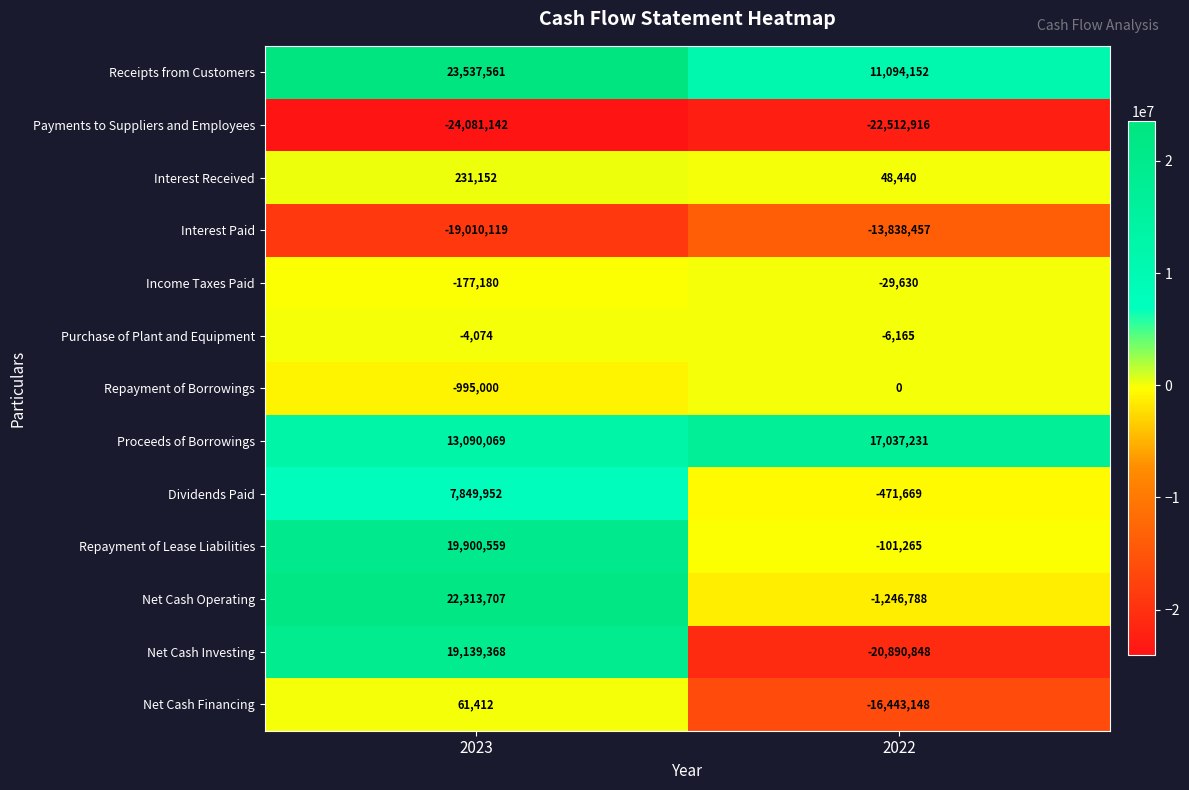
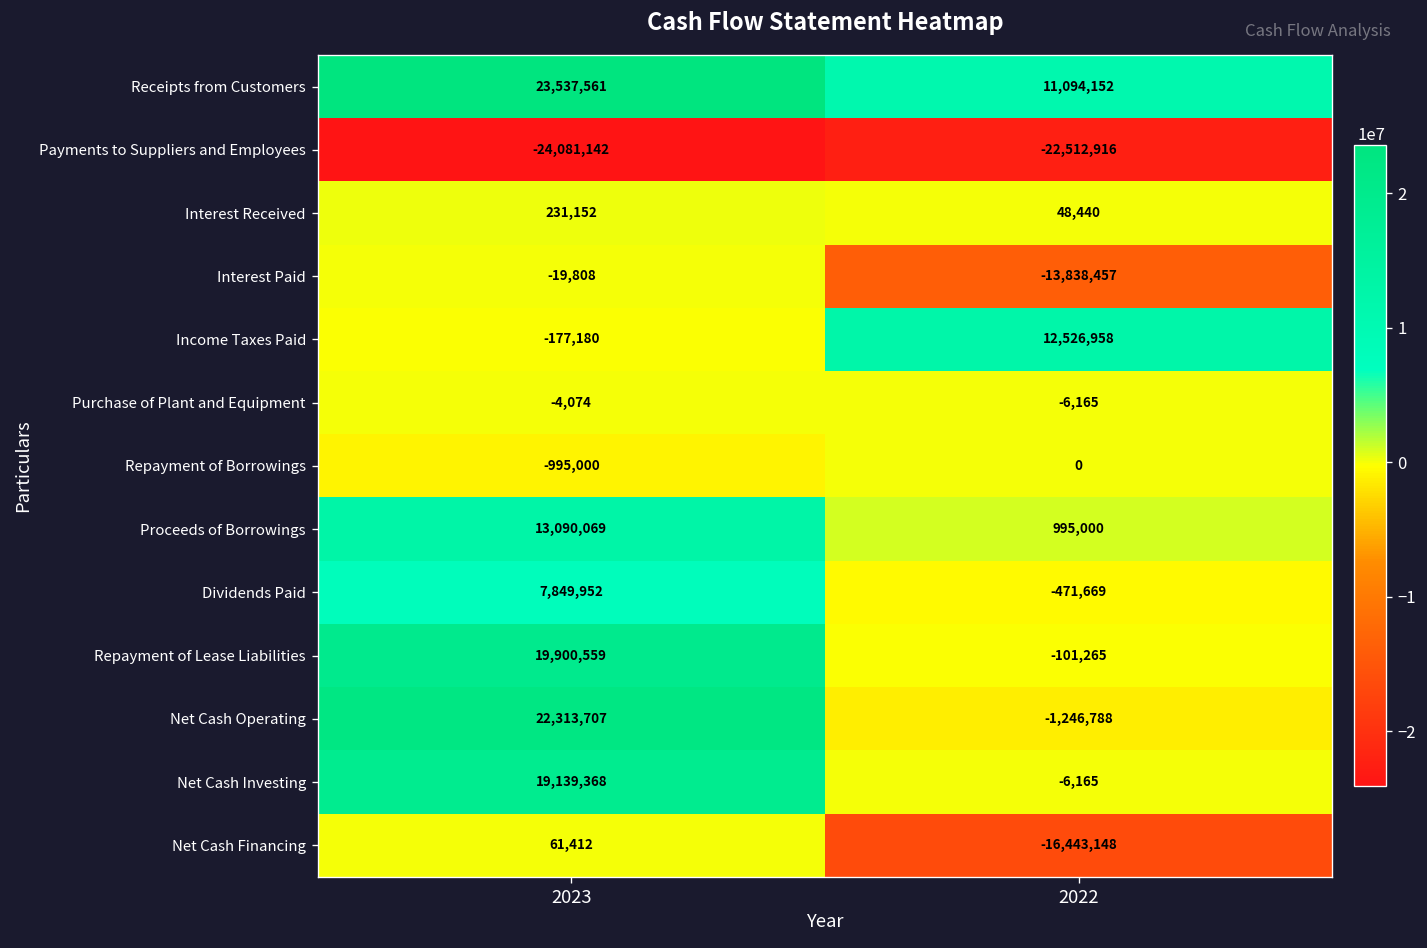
  {
    "Receipts from Customers": {
      "2023": "23,537,561",
      "2022": "11,094,152"
    },
    "Payments to Suppliers and Employees": {
      "2023": "-24,081,142",
      "2022": "-22,512,916"
    },
    "Interest Received": {
      "2023": "231,152",
      "2022": "48,440"
    },
    "Interest Paid": {
-     "2023": "-19,010,119",
+     "2023": "-19,808",
      "2022": "-13,838,457"
    },
    "Income Taxes Paid": {
      "2023": "-177,180",
-     "2022": "-29,630"
+     "2022": "12,526,958"
    },
    "Purchase of Plant and Equipment": {
      "2023": "-4,074",
      "2022": "-6,165"
    },
    "Repayment of Borrowings": {
      "2023": "-995,000",
      "2022": "0"
    },
    "Proceeds of Borrowings": {
      "2023": "13,090,069",
-     "2022": "17,037,231"
+     "2022": "995,000"
    },
    "Dividends Paid": {
      "2023": "7,849,952",
      "2022": "-471,669"
    },
    "Repayment of Lease Liabilities": {
      "2023": "19,900,559",
      "2022": "-101,265"
    },
    "Net Cash Operating": {
      "2023": "22,313,707",
      "2022": "-1,246,788"
    },
    "Net Cash Investing": {
      "2023": "19,139,368",
-     "2022": "-20,890,848"
+     "2022": "-6,165"
    },
    "Net Cash Financing": {
      "2023": "61,412",
      "2022": "-16,443,148"
    }
  }
